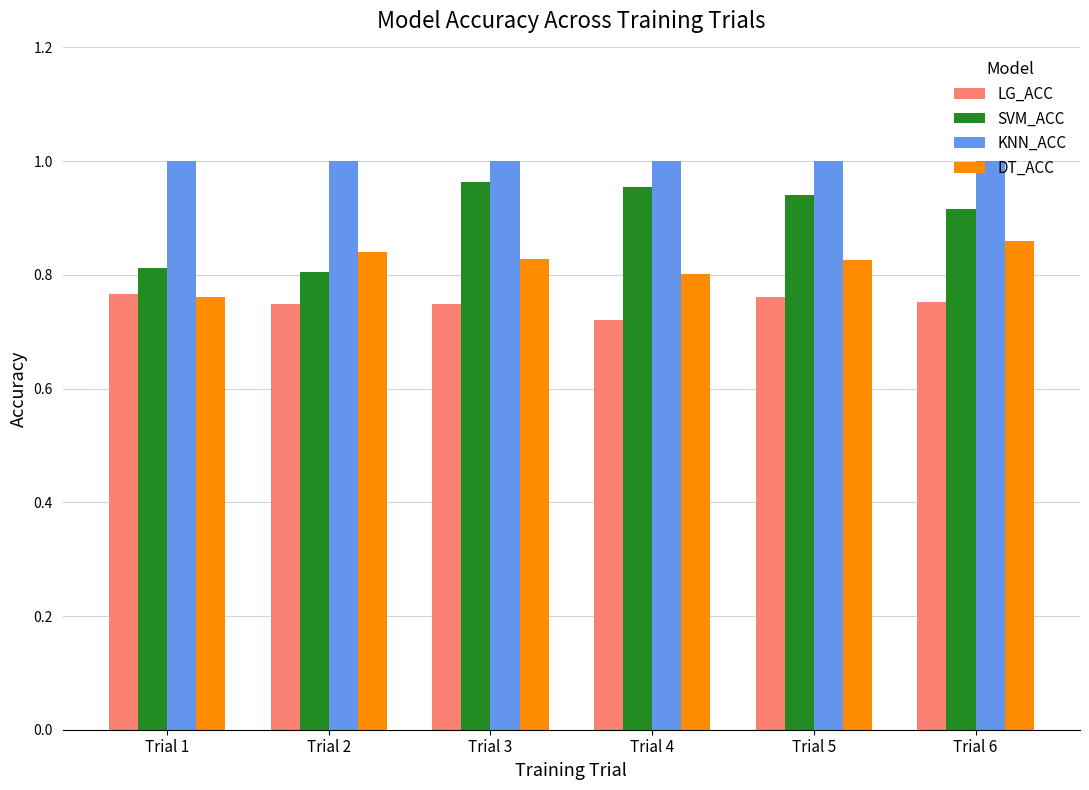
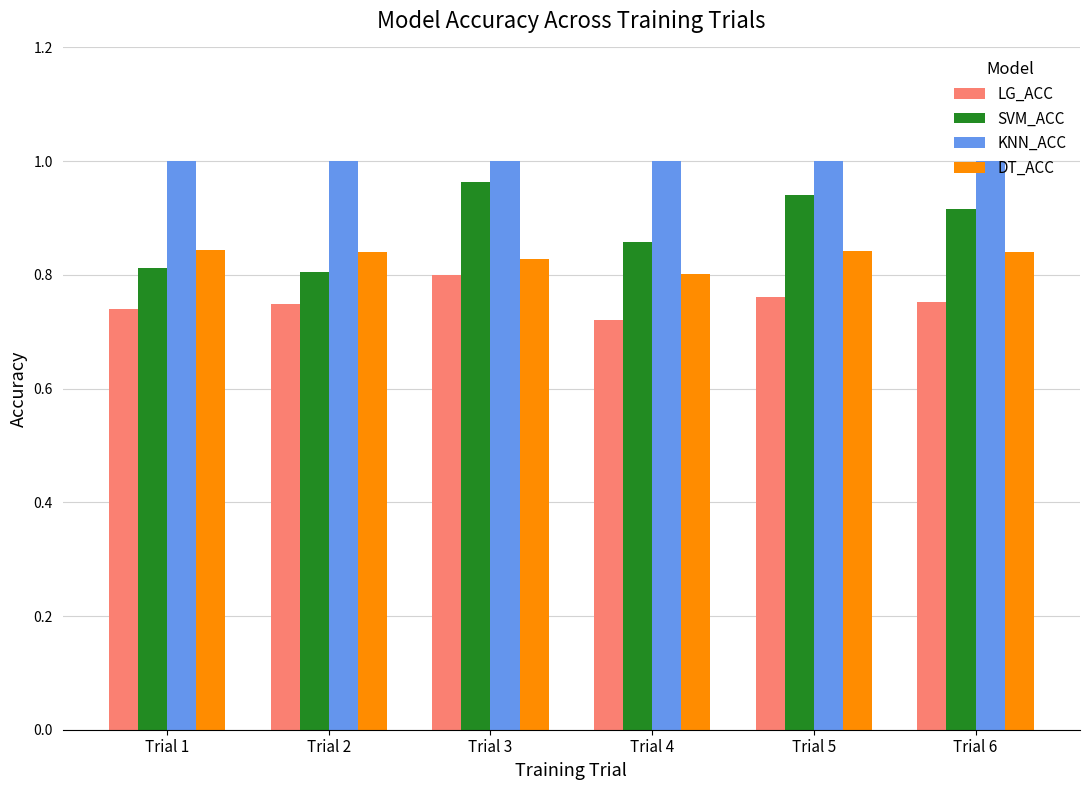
  {
    "LG_ACC": {
-     "Trial 1": 0.77,
+     "Trial 1": 0.74,
      "Trial 2": 0.75,
-     "Trial 3": 0.75,
+     "Trial 3": 0.80,
      "Trial 4": 0.72,
      "Trial 5": 0.76,
      "Trial 6": 0.75
    },
    "SVM_ACC": {
      "Trial 1": 0.81,
      "Trial 2": 0.81,
      "Trial 3": 0.96,
-     "Trial 4": 0.96,
+     "Trial 4": 0.86,
      "Trial 5": 0.94,
      "Trial 6": 0.92
    },
    "KNN_ACC": {
      "Trial 1": 1.00,
      "Trial 2": 1.00,
      "Trial 3": 1.00,
      "Trial 4": 1.00,
      "Trial 5": 1.00,
      "Trial 6": 1.00
    },
    "DT_ACC": {
-     "Trial 1": 0.76,
+     "Trial 1": 0.84,
      "Trial 2": 0.84,
      "Trial 3": 0.83,
      "Trial 4": 0.80,
-     "Trial 5": 0.83,
-     "Trial 6": 0.86
+     "Trial 5": 0.84,
+     "Trial 6": 0.84
    }
  }
